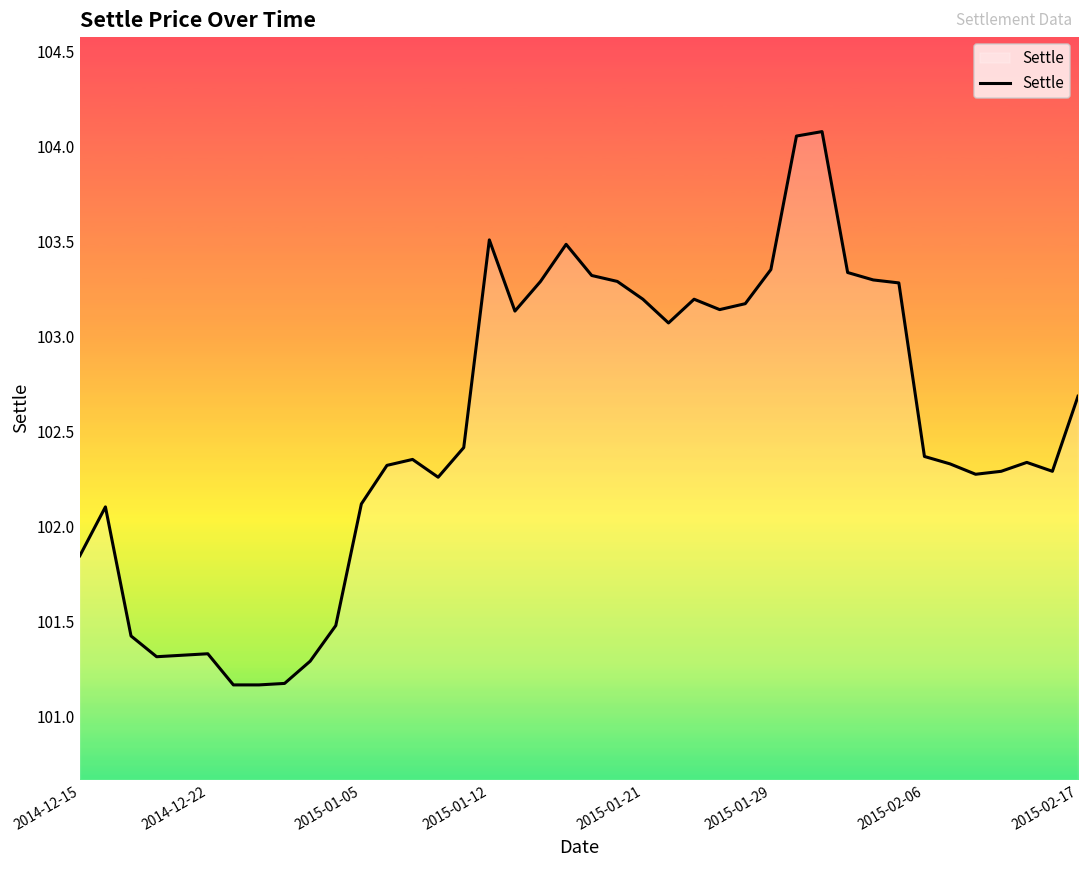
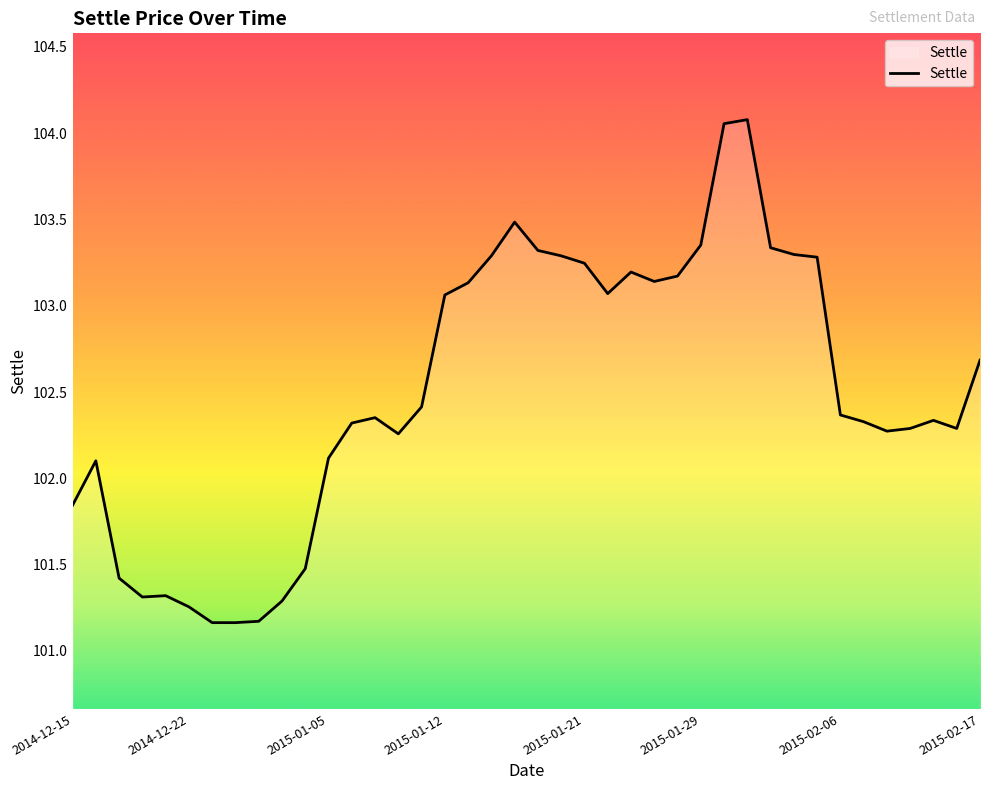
  {
    "2014-12-15": 101.84,
-   "2014-12-22": 101.33,
+   "2014-12-22": 101.26,
    "2015-01-05": 102.12,
-   "2015-01-12": 103.51,
-   "2015-01-21": 103.20,
+   "2015-01-12": 103.06,
+   "2015-01-21": 103.25,
    "2015-01-29": 103.35,
    "2015-02-06": 102.37,
    "2015-02-17": 102.68
  }
